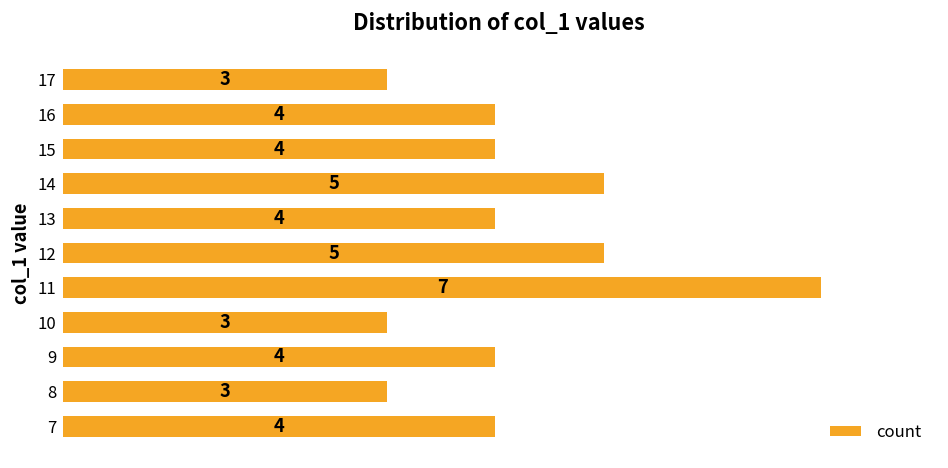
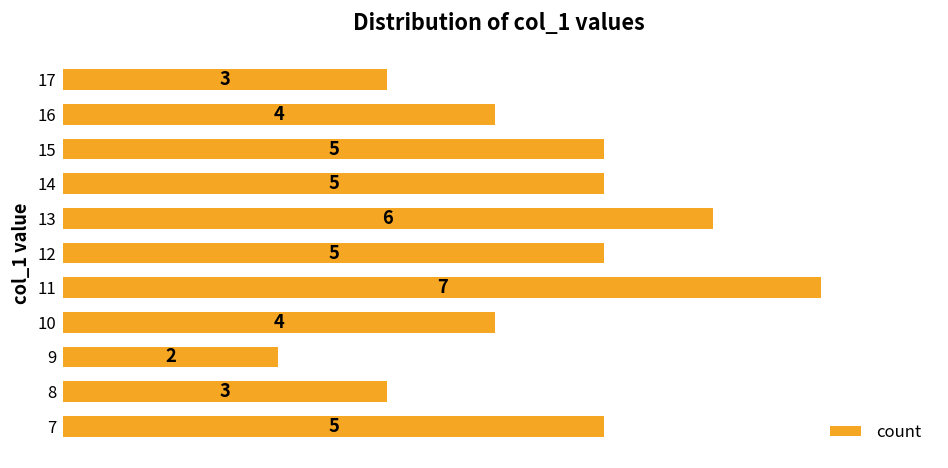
  {
    "17": 3,
    "16": 4,
-   "15": 4,
+   "15": 5,
    "14": 5,
-   "13": 4,
+   "13": 6,
    "12": 5,
    "11": 7,
-   "10": 3,
-   "9": 4,
+   "10": 4,
+   "9": 2,
    "8": 3,
-   "7": 4
+   "7": 5
  }
